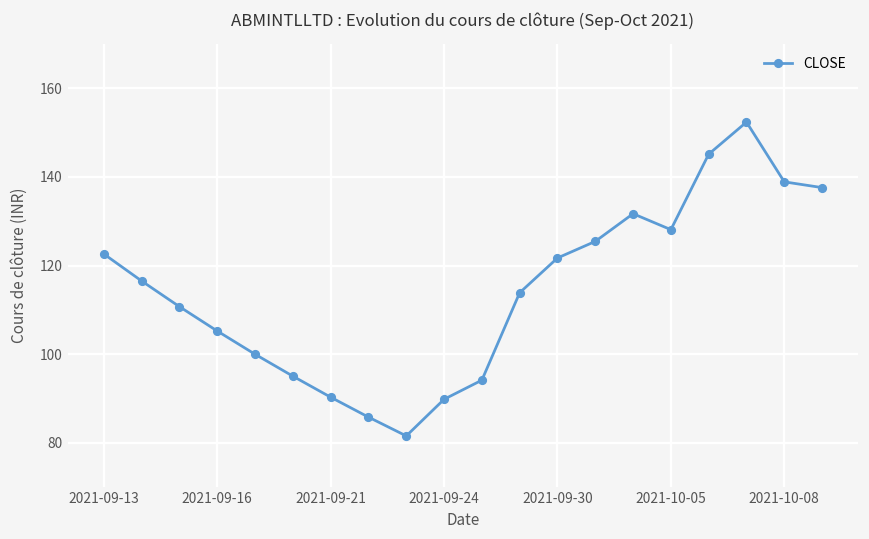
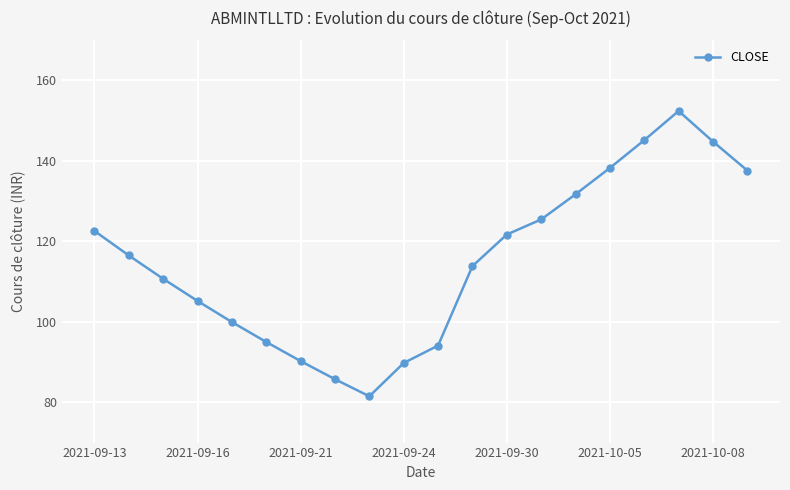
  {
    "2021-09-13": 123,
    "2021-09-16": 105,
    "2021-09-21": 90,
    "2021-09-24": 90,
    "2021-09-30": 122,
-   "2021-10-05": 128,
-   "2021-10-08": 139
+   "2021-10-05": 138,
+   "2021-10-08": 145
  }
